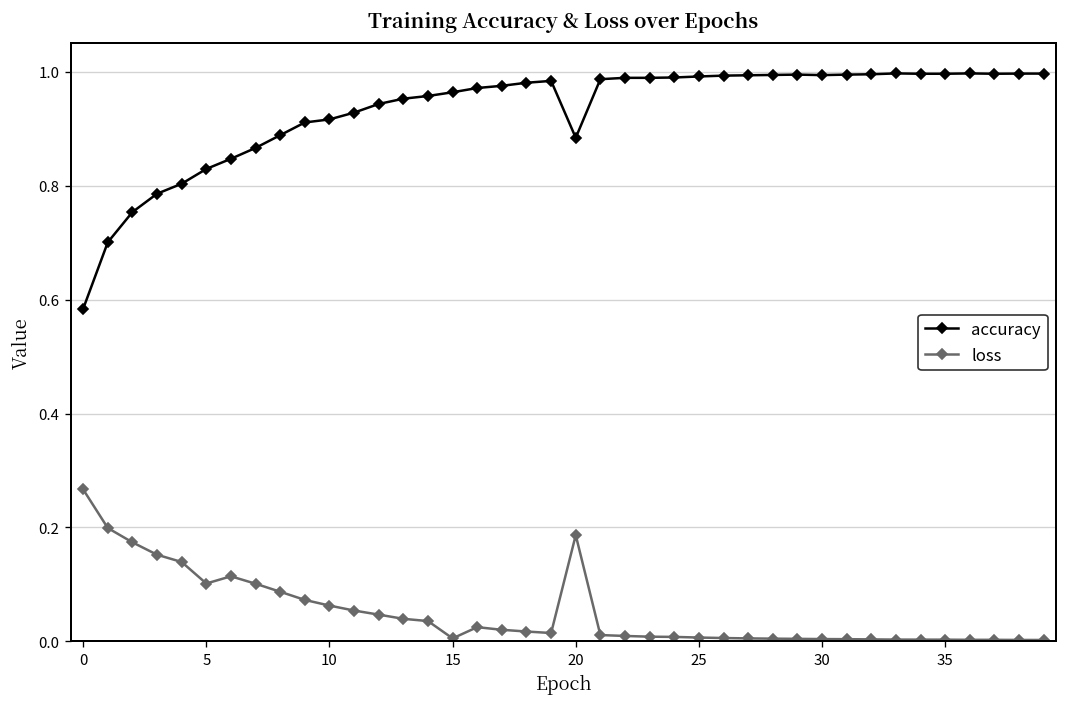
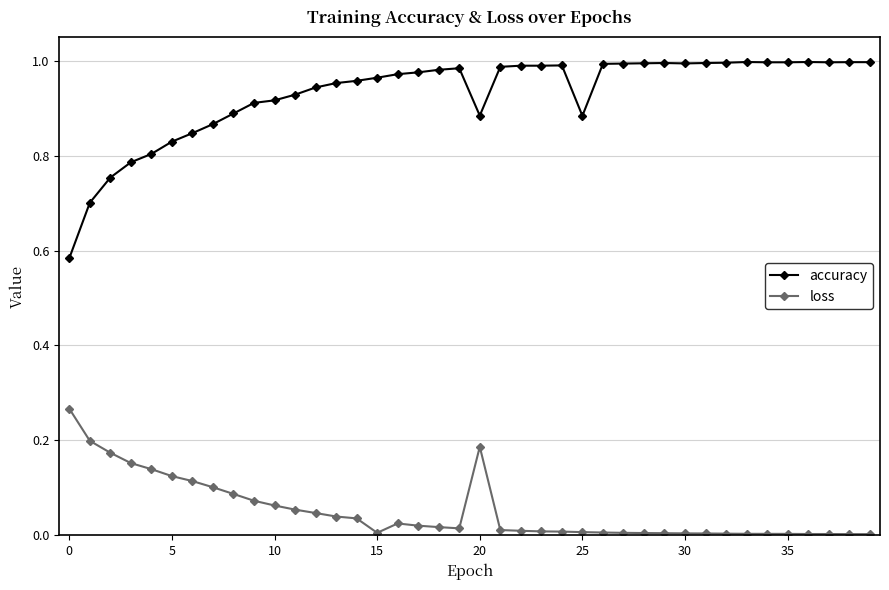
  {
    "accuracy": {
      "0": 0.58,
      "5": 0.83,
      "10": 0.92,
      "15": 0.96,
      "20": 0.88,
-     "25": 0.99,
+     "25": 0.88,
      "30": 0.99,
      "35": 1.00
    },
    "loss": {
      "0": 0.27,
-     "5": 0.10,
+     "5": 0.12,
      "10": 0.06,
      "15": 0.01,
      "20": 0.19,
      "25": 0.01,
      "30": 0.00,
      "35": 0.00
    }
  }
